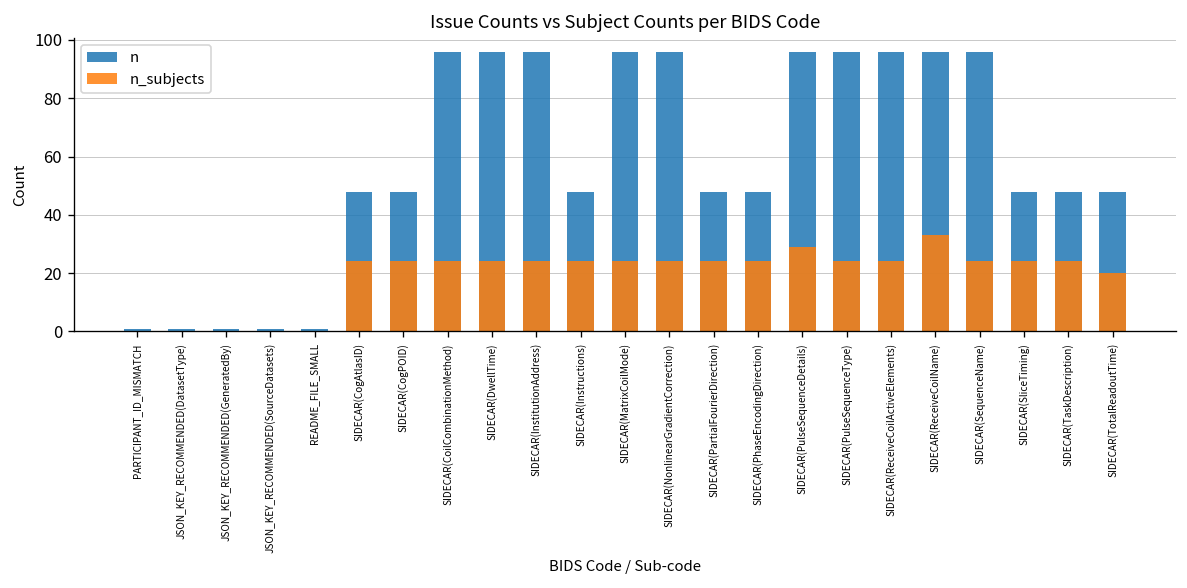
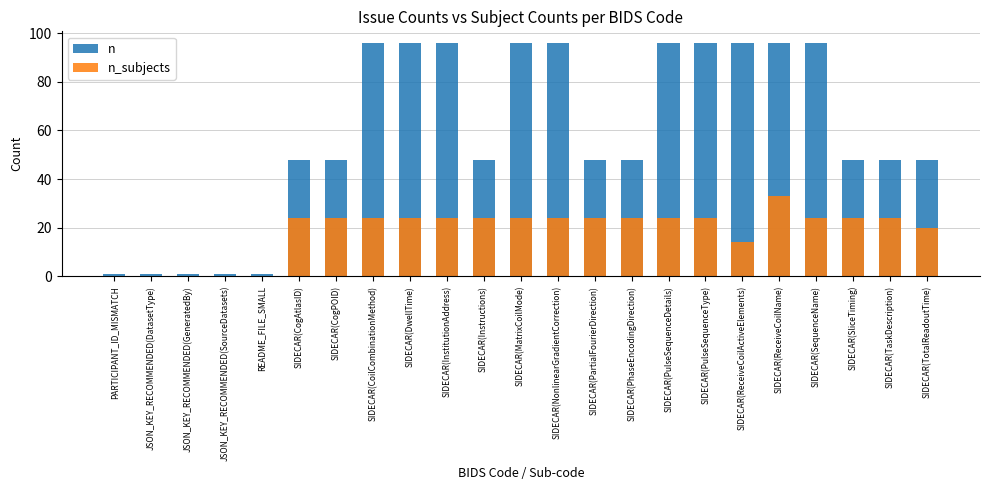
  {
    "n": {
      "SIDECAR(CogAtlasID)": 48,
      "SIDECAR(CogPOID)": 48,
      "SIDECAR(CoilCombinationMethod)": 96,
      "SIDECAR(DwellTime)": 96,
      "SIDECAR(InstitutionAddress)": 96,
      "SIDECAR(Instructions)": 48,
      "SIDECAR(MatrixCoilMode)": 96,
      "SIDECAR(NonlinearGradientCorrection)": 96,
      "SIDECAR(PartialFourierDirection)": 48,
      "SIDECAR(PhaseEncodingDirection)": 48,
      "SIDECAR(PulseSequenceDetails)": 96,
      "SIDECAR(PulseSequenceType)": 96,
      "SIDECAR(ReceiveCoilActiveElements)": 96,
      "SIDECAR(ReceiveCoilName)": 96,
      "SIDECAR(SequenceName)": 96,
      "SIDECAR(SliceTiming)": 48,
      "SIDECAR(TaskDescription)": 48,
      "SIDECAR(TotalReadoutTime)": 48
    },
    "n_subjects": {
      "PARTICIPANT_ID_MISMATCH": 0,
      "JSON_KEY_RECOMMENDED(DatasetType)": 0,
      "JSON_KEY_RECOMMENDED(GeneratedBy)": 0,
      "JSON_KEY_RECOMMENDED(SourceDatasets)": 0,
      "README_FILE_SMALL": 0,
-     "SIDECAR(PulseSequenceDetails)": 29,
-     "SIDECAR(ReceiveCoilActiveElements)": 24
+     "SIDECAR(PulseSequenceDetails)": 24,
+     "SIDECAR(ReceiveCoilActiveElements)": 14
    }
  }
